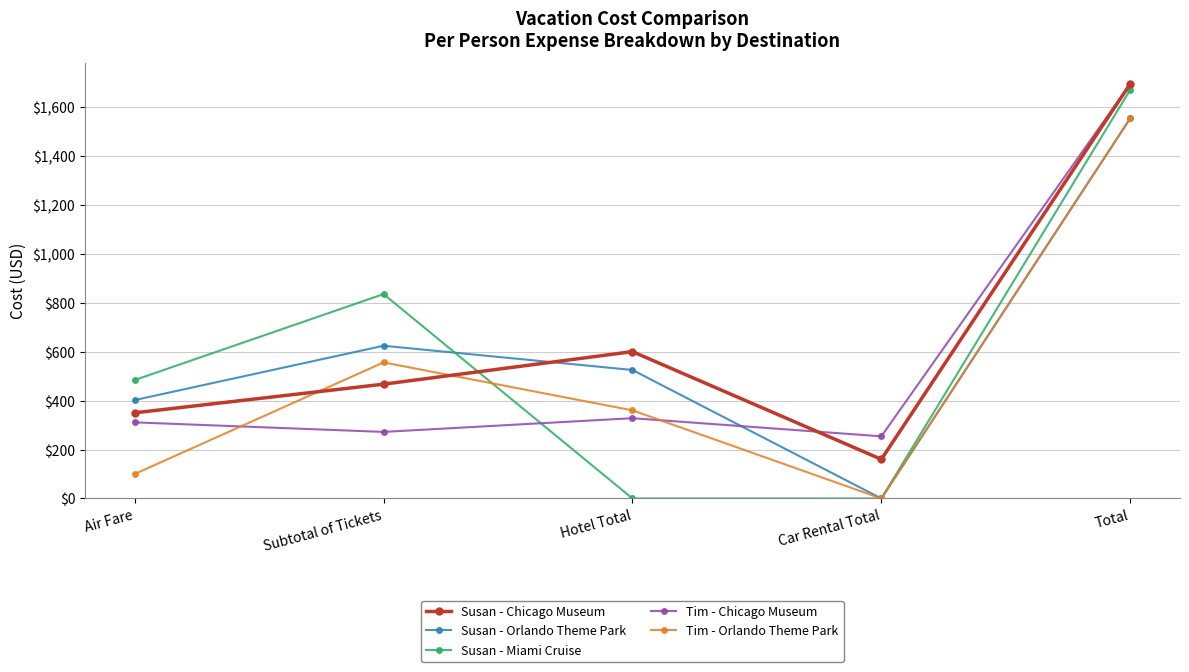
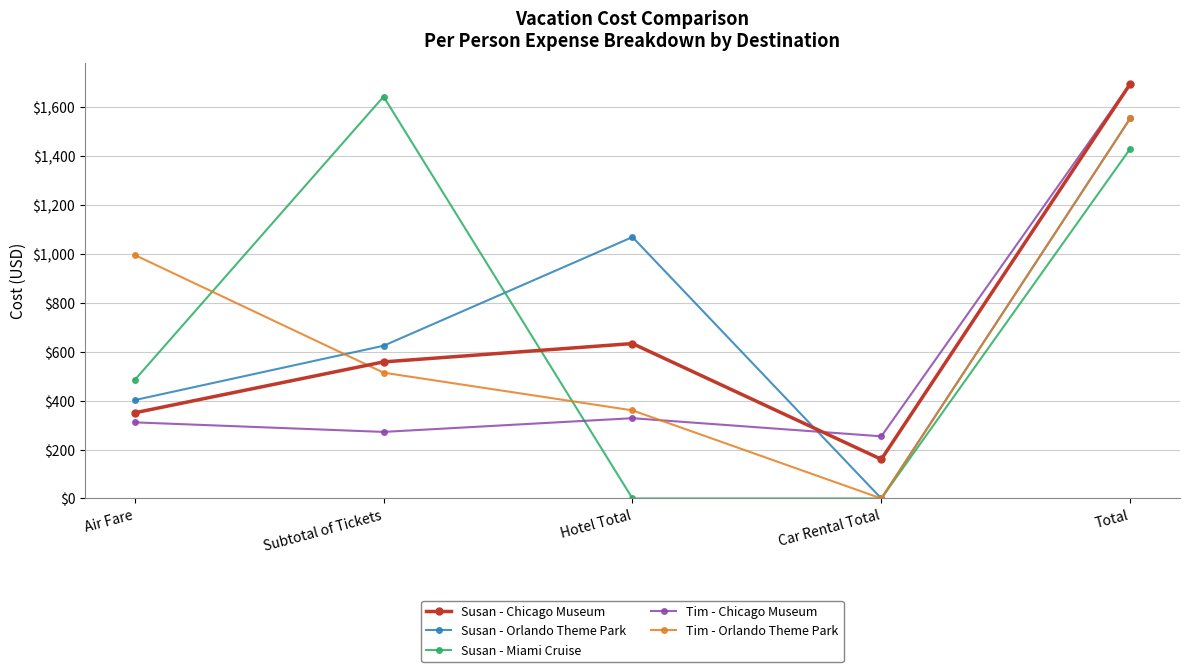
  {
    "Susan - Chicago Museum": {
      "Air Fare": "$350",
-     "Subtotal of Tickets": "$470",
-     "Hotel Total": "$600",
+     "Subtotal of Tickets": "$560",
+     "Hotel Total": "$630",
      "Car Rental Total": "$160"
    },
    "Susan - Orlando Theme Park": {
      "Air Fare": "$400",
      "Subtotal of Tickets": "$620",
-     "Hotel Total": "$530"
+     "Hotel Total": "$1,070"
    },
    "Susan - Miami Cruise": {
      "Air Fare": "$480",
-     "Subtotal of Tickets": "$840",
+     "Subtotal of Tickets": "$1,640",
      "Hotel Total": "$0",
-     "Total": "$1,670"
+     "Total": "$1,430"
    },
    "Tim - Chicago Museum": {
      "Air Fare": "$310",
      "Subtotal of Tickets": "$270",
      "Hotel Total": "$330",
      "Car Rental Total": "$250"
    },
    "Tim - Orlando Theme Park": {
-     "Air Fare": "$100",
-     "Subtotal of Tickets": "$560",
+     "Air Fare": "$1,000",
+     "Subtotal of Tickets": "$510",
      "Hotel Total": "$360"
    }
  }
